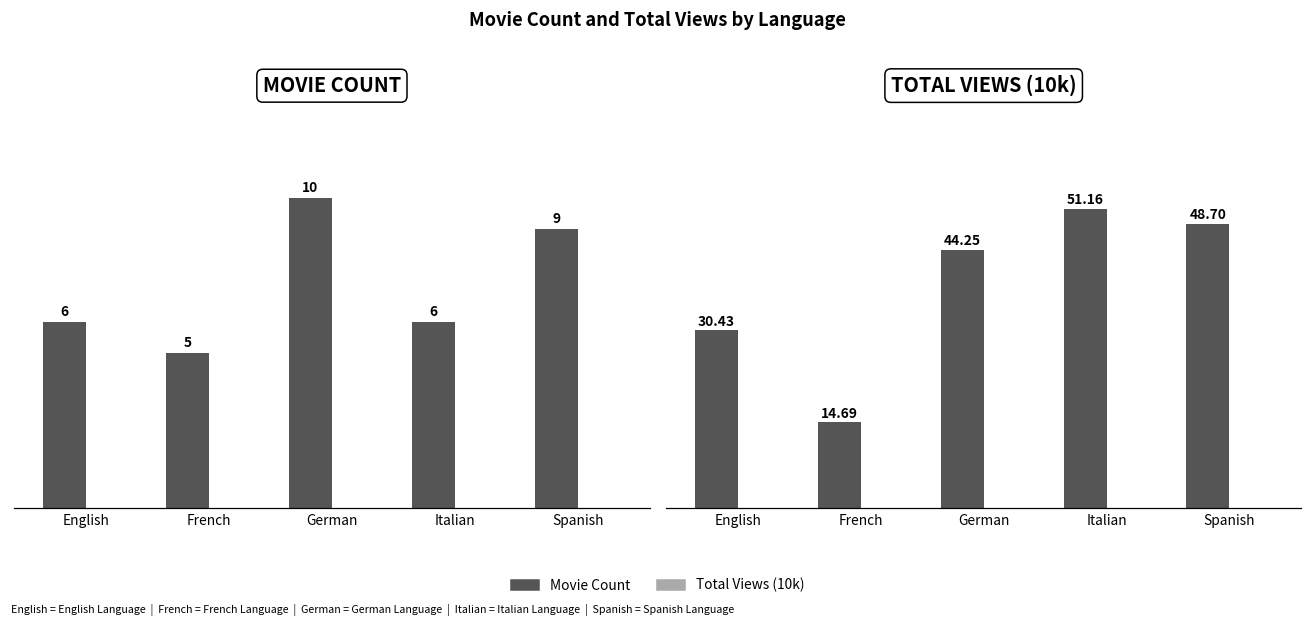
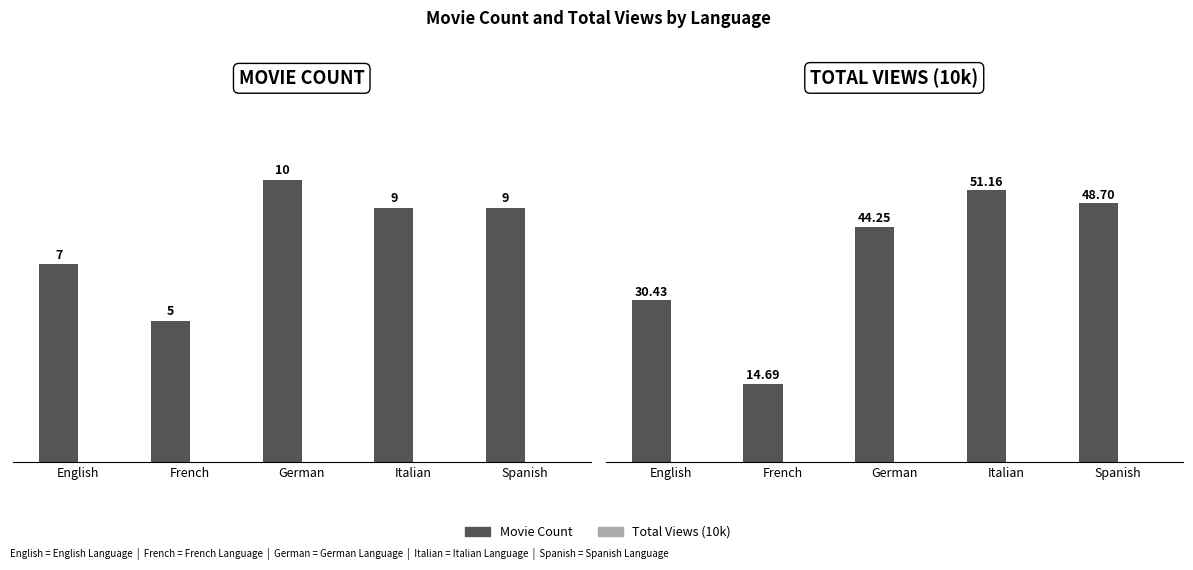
  {
    "MOVIE COUNT": {
      "Movie Count": {
-       "English": 6,
+       "English": 7,
        "French": 5,
        "German": 10,
-       "Italian": 6,
+       "Italian": 9,
        "Spanish": 9
      }
    }
  }
